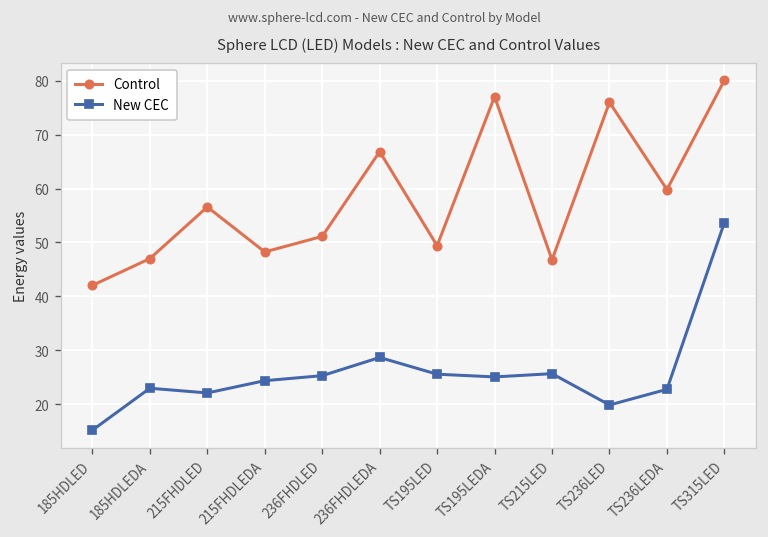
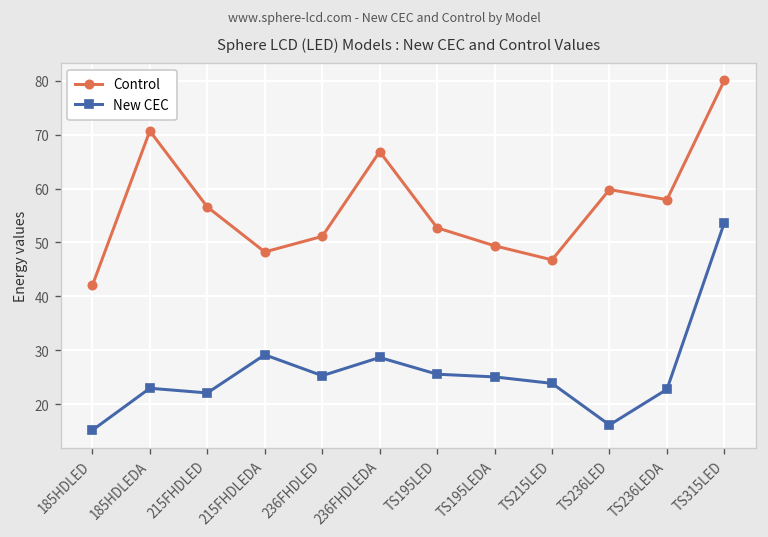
  {
    "Control": {
      "185HDLED": 42,
-     "185HDLEDA": 47,
+     "185HDLEDA": 71,
      "215FHDLED": 57,
      "215FHDLEDA": 48,
      "236FHDLED": 51,
      "236FHDLEDA": 67,
-     "TS195LED": 49,
-     "TS195LEDA": 77,
+     "TS195LED": 53,
+     "TS195LEDA": 49,
      "TS215LED": 47,
-     "TS236LED": 76,
-     "TS236LEDA": 60,
+     "TS236LED": 60,
+     "TS236LEDA": 58,
      "TS315LED": 80
    },
    "New CEC": {
      "185HDLED": 15,
      "185HDLEDA": 23,
      "215FHDLED": 22,
-     "215FHDLEDA": 24,
+     "215FHDLEDA": 29,
      "236FHDLED": 25,
      "236FHDLEDA": 29,
      "TS195LED": 26,
      "TS195LEDA": 25,
-     "TS215LED": 26,
-     "TS236LED": 20,
+     "TS215LED": 24,
+     "TS236LED": 16,
      "TS236LEDA": 23,
      "TS315LED": 54
    }
  }
